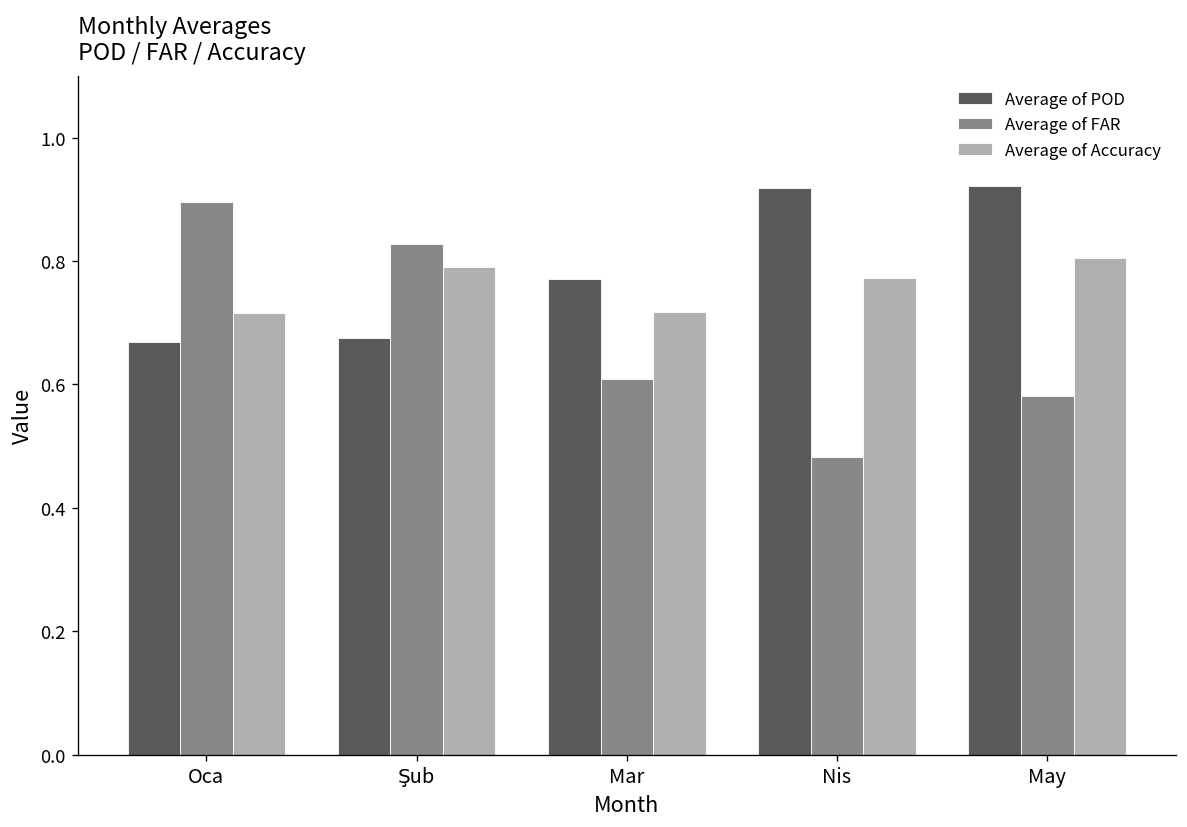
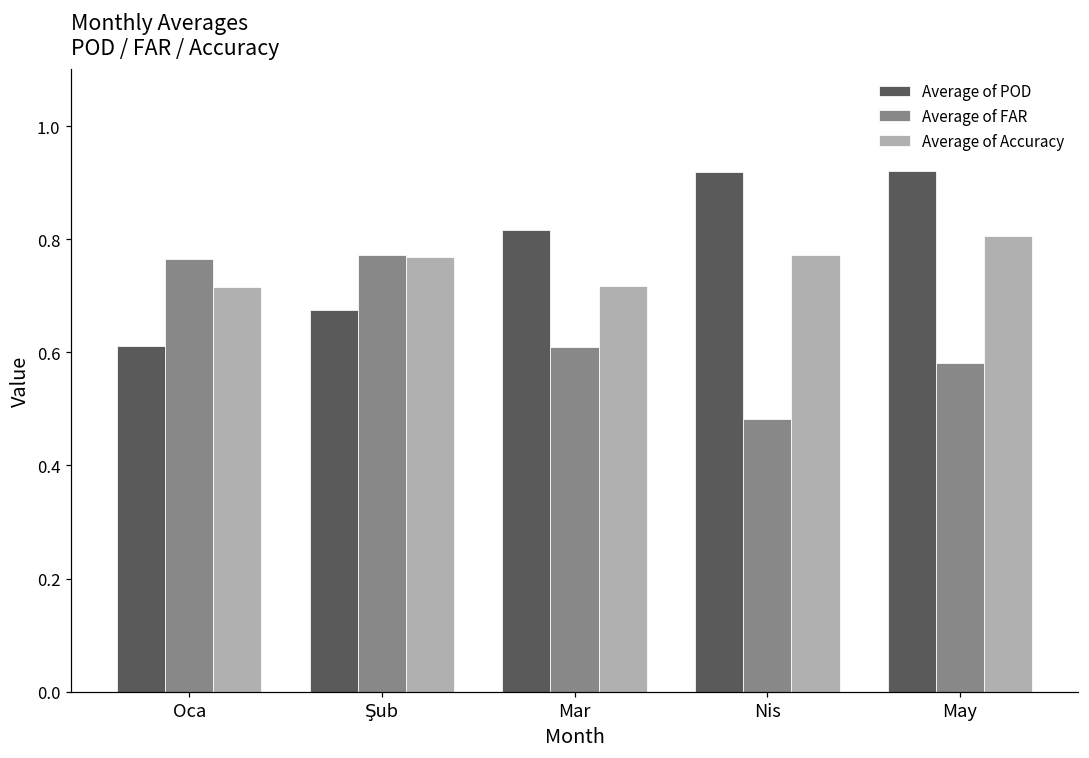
  {
    "Average of POD": {
-     "Oca": 0.67,
+     "Oca": 0.61,
      "Şub": 0.68,
-     "Mar": 0.77,
+     "Mar": 0.82,
      "Nis": 0.92,
      "May": 0.92
    },
    "Average of FAR": {
-     "Oca": 0.90,
-     "Şub": 0.83,
+     "Oca": 0.77,
+     "Şub": 0.77,
      "Mar": 0.61,
      "Nis": 0.48,
      "May": 0.58
    },
    "Average of Accuracy": {
      "Oca": 0.72,
-     "Şub": 0.79,
+     "Şub": 0.77,
      "Mar": 0.72,
      "Nis": 0.77,
      "May": 0.81
    }
  }
